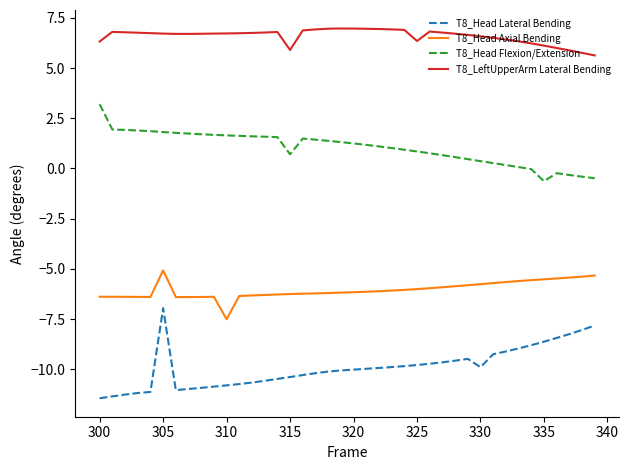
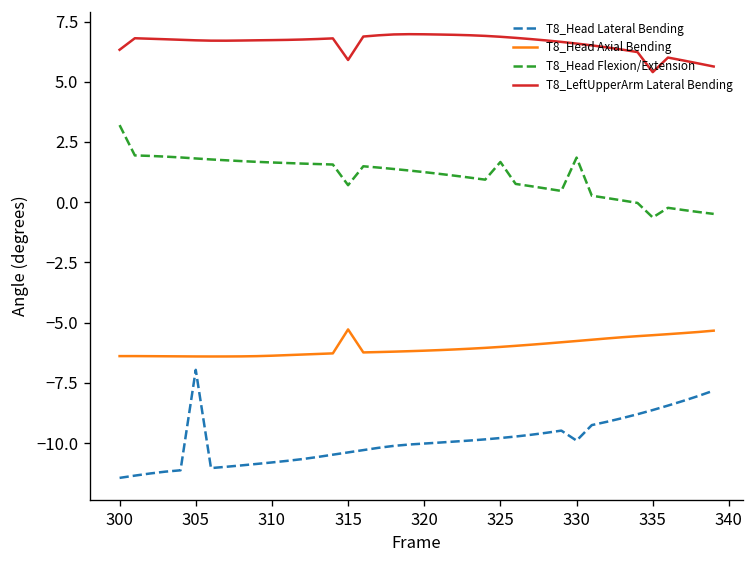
  {
    "T8_Head Lateral Bending": {
      "300": -11.4,
      "305": -7.0,
      "310": -10.8,
      "315": -10.4,
      "320": -10.0,
      "325": -9.8,
      "330": -9.9,
      "335": -8.6
    },
    "T8_Head Axial Bending": {
      "300": -6.4,
-     "305": -5.1,
-     "310": -7.5,
-     "315": -6.3,
+     "305": -6.4,
+     "310": -6.4,
+     "315": -5.3,
      "320": -6.2,
      "325": -6.0,
      "330": -5.8,
      "335": -5.5
    },
    "T8_Head Flexion/Extension": {
      "300": 3.2,
      "305": 1.8,
      "310": 1.6,
      "315": 0.7,
      "320": 1.2,
-     "325": 0.8,
-     "330": 0.4,
+     "325": 1.7,
+     "330": 1.9,
      "335": -0.6
    },
    "T8_LeftUpperArm Lateral Bending": {
      "300": 6.3,
      "305": 6.7,
      "310": 6.7,
      "315": 5.9,
      "320": 7.0,
-     "325": 6.4,
+     "325": 6.9,
      "330": 6.6,
-     "335": 6.1
+     "335": 5.4
    }
  }
